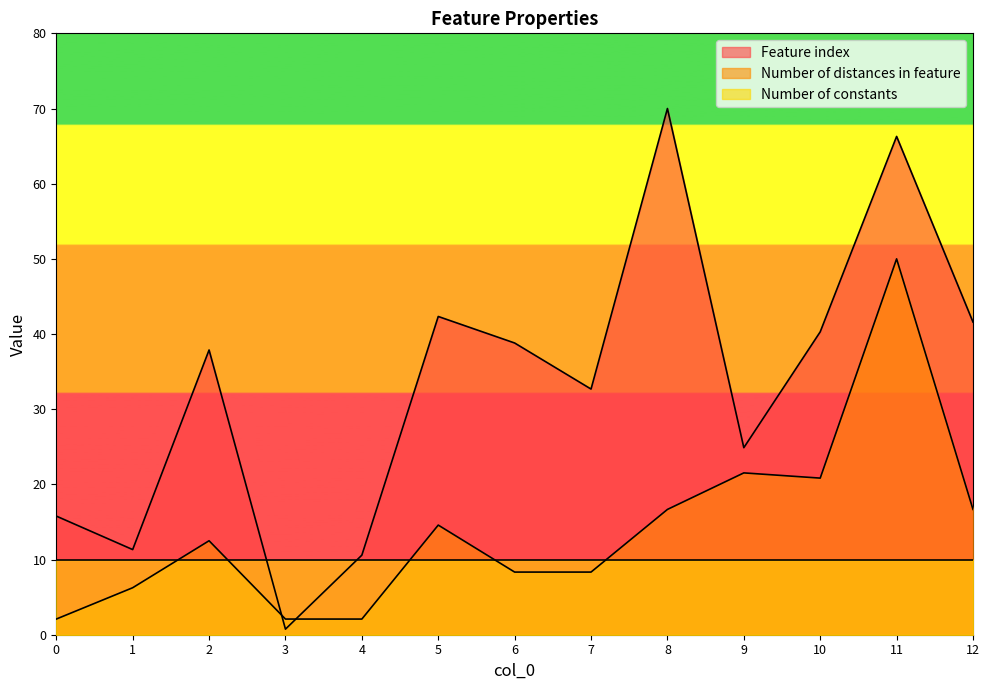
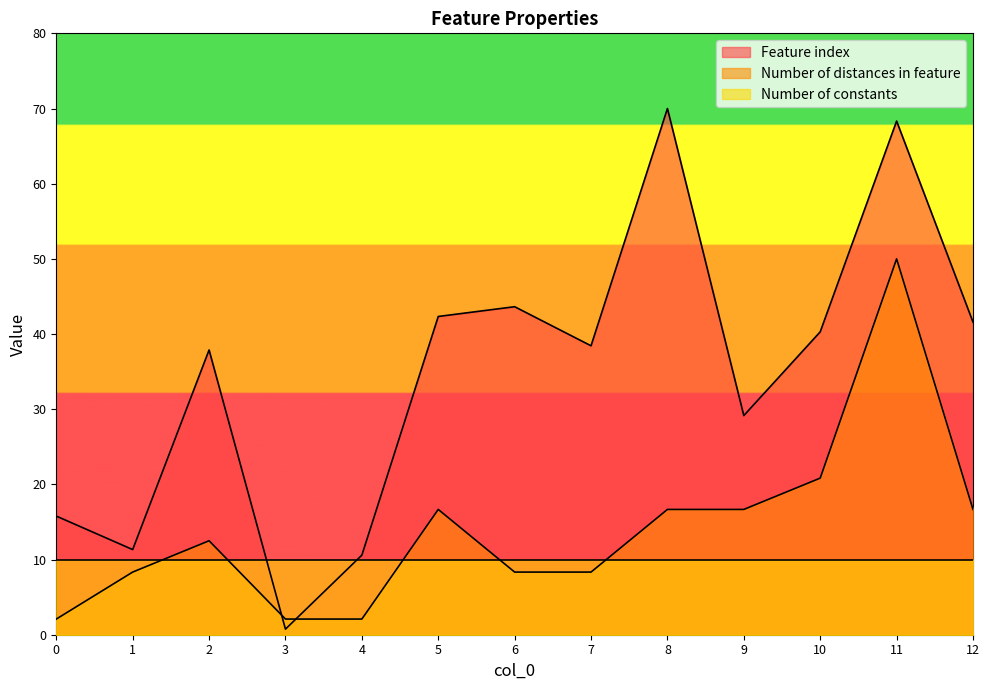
  {
    "Feature index": {
      "0": 16,
      "1": 11,
      "2": 38,
      "3": 1,
      "4": 11,
      "5": 42,
-     "6": 39,
-     "7": 33,
+     "6": 44,
+     "7": 38,
      "8": 70,
-     "9": 25,
+     "9": 29,
      "10": 40,
-     "11": 66,
+     "11": 68,
      "12": 42
    },
    "Number of distances in feature": {
      "0": 2,
-     "1": 6,
+     "1": 8,
      "2": 13,
      "3": 2,
      "4": 2,
-     "5": 15,
+     "5": 17,
      "6": 8,
      "7": 8,
      "8": 17,
-     "9": 22,
+     "9": 17,
      "10": 21,
      "11": 50,
      "12": 17
    },
    "Number of constants": {
      "0": 10,
      "1": 10,
      "2": 10,
      "3": 10,
      "4": 10,
      "5": 10,
      "6": 10,
      "7": 10,
      "8": 10,
      "9": 10,
      "10": 10,
      "11": 10,
      "12": 10
    }
  }
